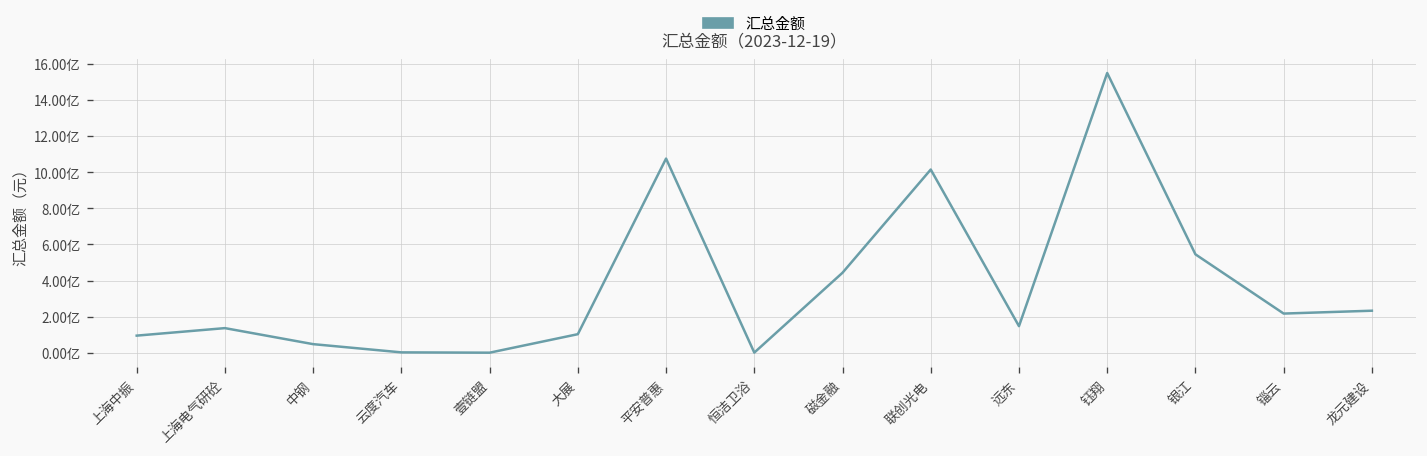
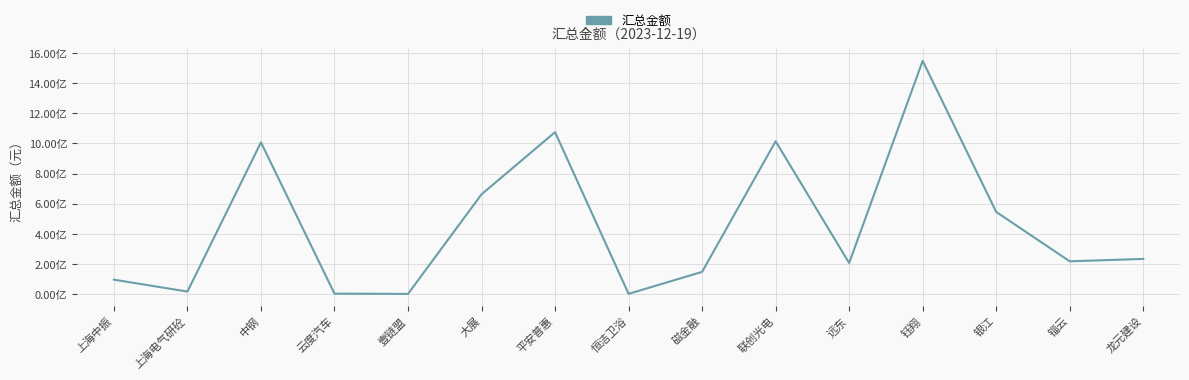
  {
    "上海中振": "1.0亿",
-   "上海电气研砼": "1.4亿",
-   "中钢": "0.5亿",
+   "上海电气研砼": "0.2亿",
+   "中钢": "10.1亿",
    "云度汽车": "0.0亿",
    "壹链盟": "0.0亿",
-   "大展": "1.0亿",
+   "大展": "6.6亿",
    "平安普惠": "10.8亿",
    "恒洁卫浴": "0.0亿",
-   "磁金融": "4.4亿",
+   "磁金融": "1.5亿",
    "联创光电": "10.1亿",
-   "远东": "1.5亿",
+   "远东": "2.1亿",
    "钰翔": "15.5亿",
    "银江": "5.5亿",
    "锱云": "2.2亿",
    "龙元建设": "2.3亿"
  }
